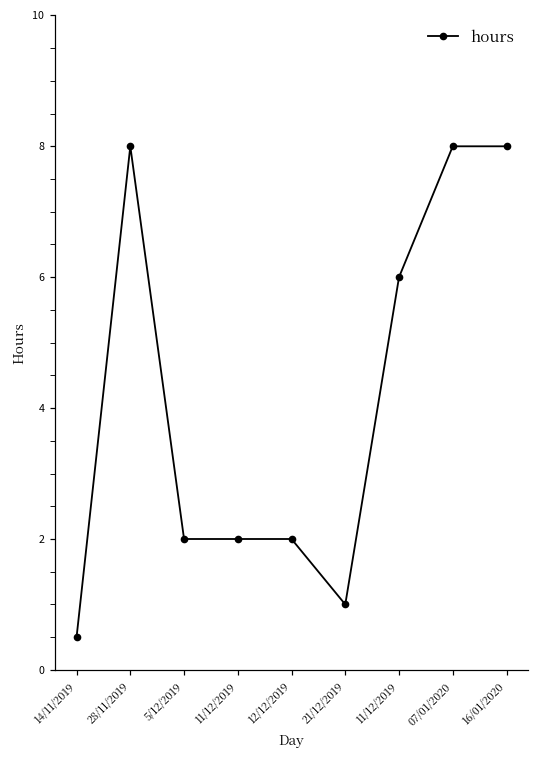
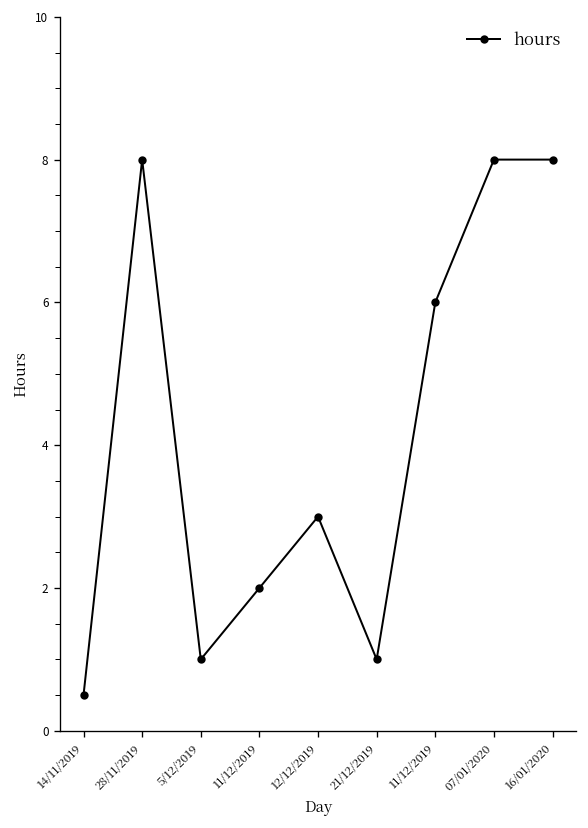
  {
    "14/11/2019": 0.5,
    "28/11/2019": 8,
-   "5/12/2019": 2,
-   "12/12/2019": 2,
+   "5/12/2019": 1,
+   "12/12/2019": 3,
    "21/12/2019": 1,
    "07/01/2020": 8,
    "16/01/2020": 8
  }
